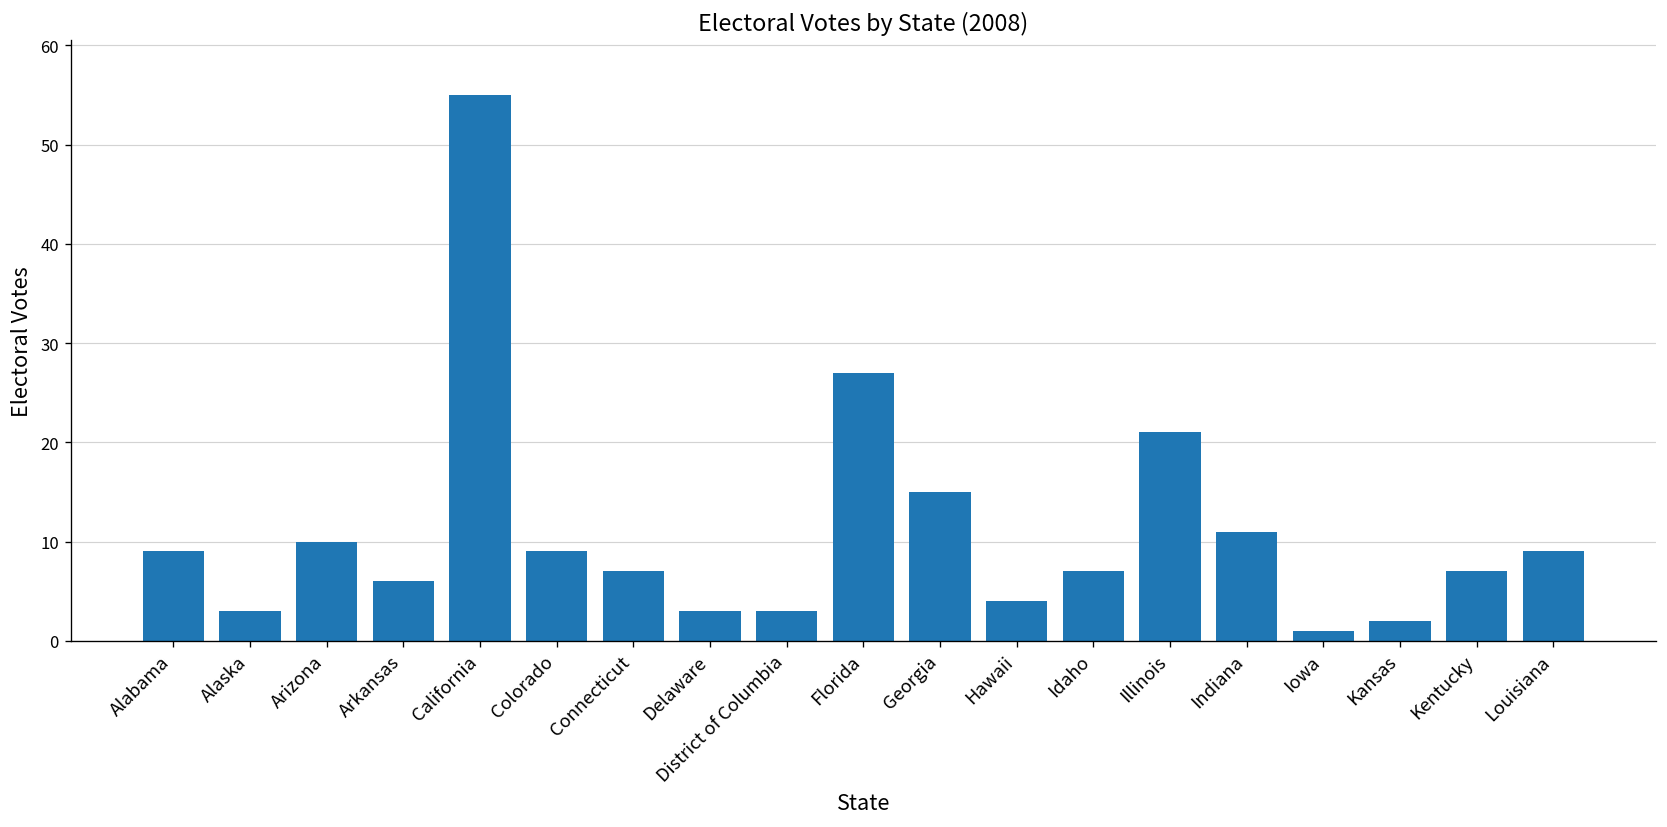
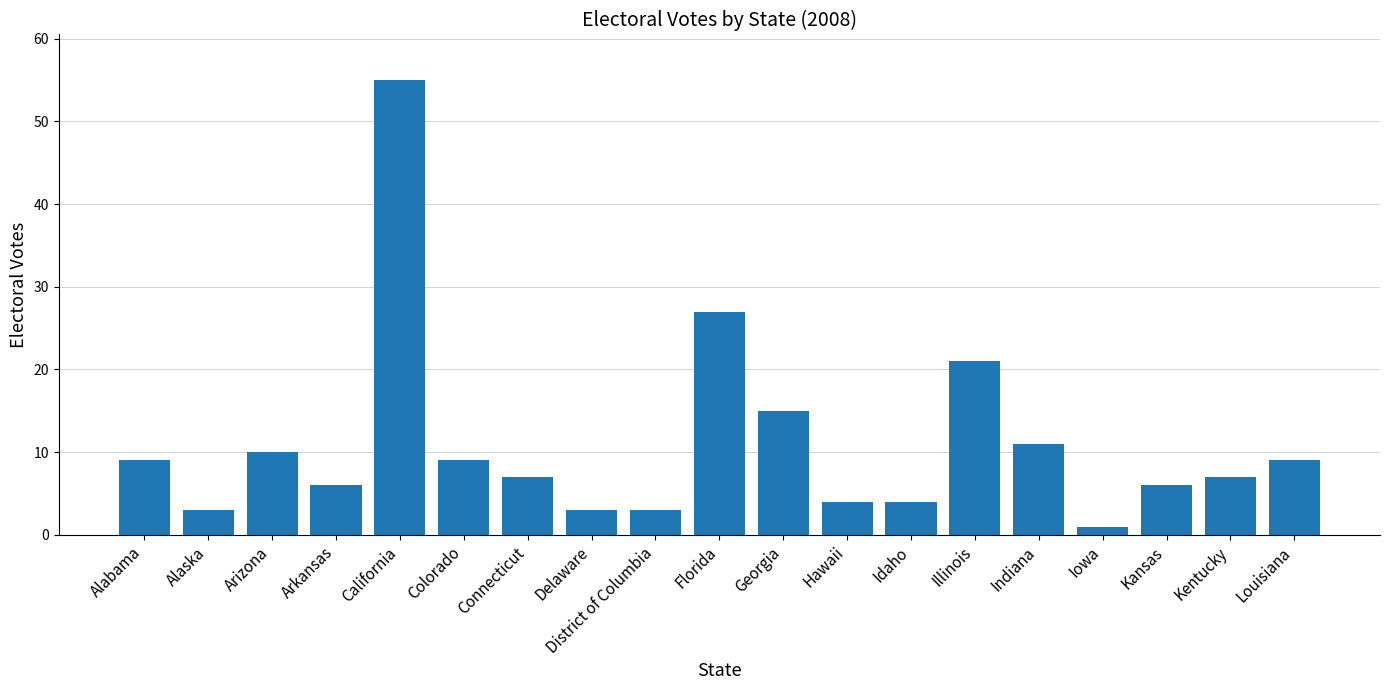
  {
    "Alabama": 9,
    "Alaska": 3,
    "Arizona": 10,
    "Arkansas": 6,
    "California": 55,
    "Colorado": 9,
    "Connecticut": 7,
    "Delaware": 3,
    "District of Columbia": 3,
    "Florida": 27,
    "Georgia": 15,
    "Hawaii": 4,
-   "Idaho": 7,
+   "Idaho": 4,
    "Illinois": 21,
    "Indiana": 11,
    "Iowa": 1,
-   "Kansas": 2,
+   "Kansas": 6,
    "Kentucky": 7,
    "Louisiana": 9
  }
